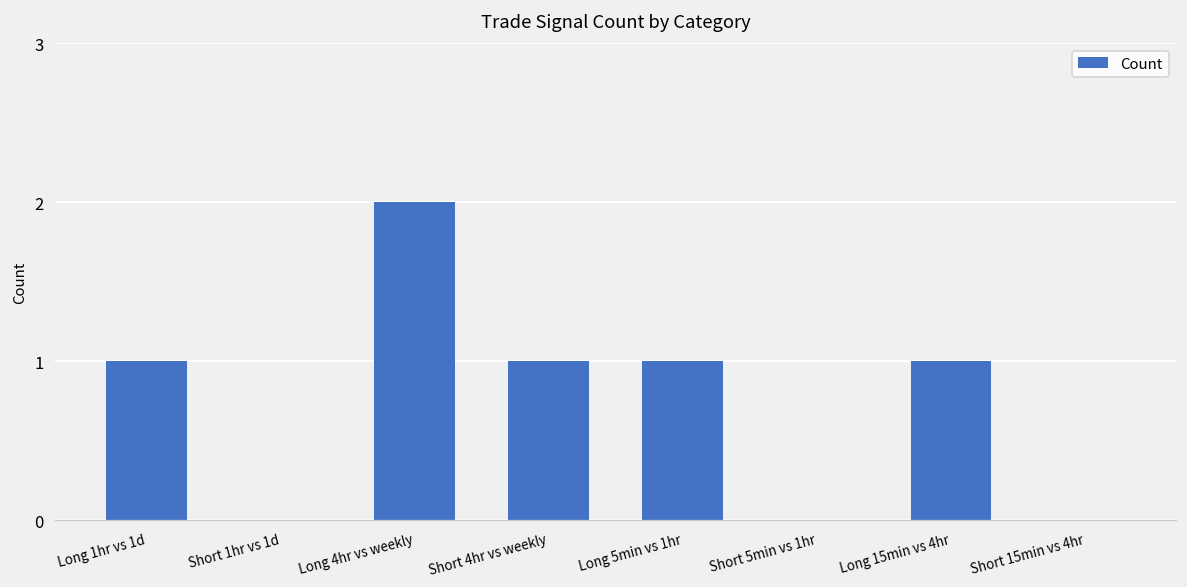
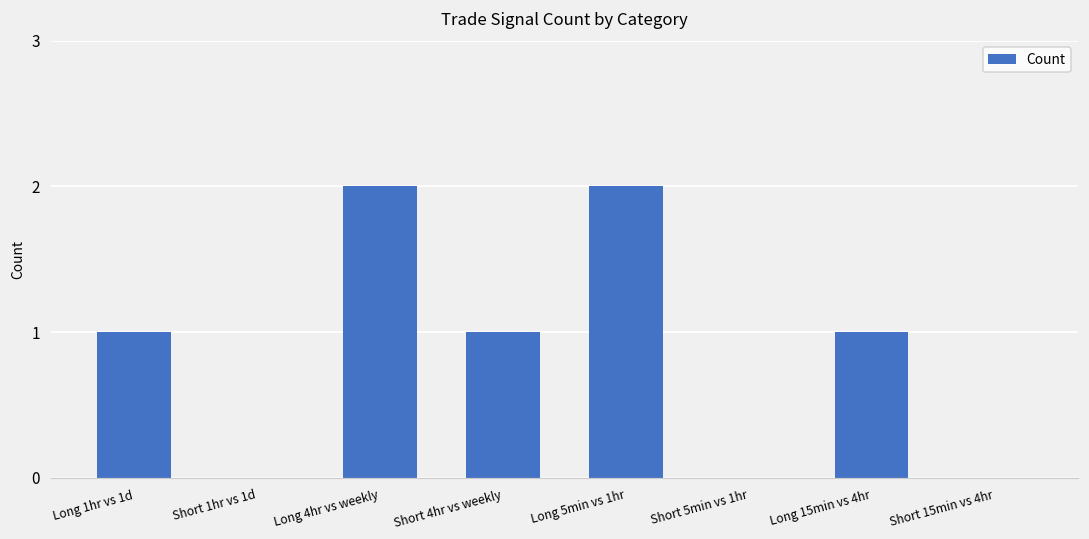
  {
    "Long 1hr vs 1d": 1,
    "Short 1hr vs 1d": 0,
    "Long 4hr vs weekly": 2,
    "Short 4hr vs weekly": 1,
-   "Long 5min vs 1hr": 1,
+   "Long 5min vs 1hr": 2,
    "Short 5min vs 1hr": 0,
    "Long 15min vs 4hr": 1,
    "Short 15min vs 4hr": 0
  }
